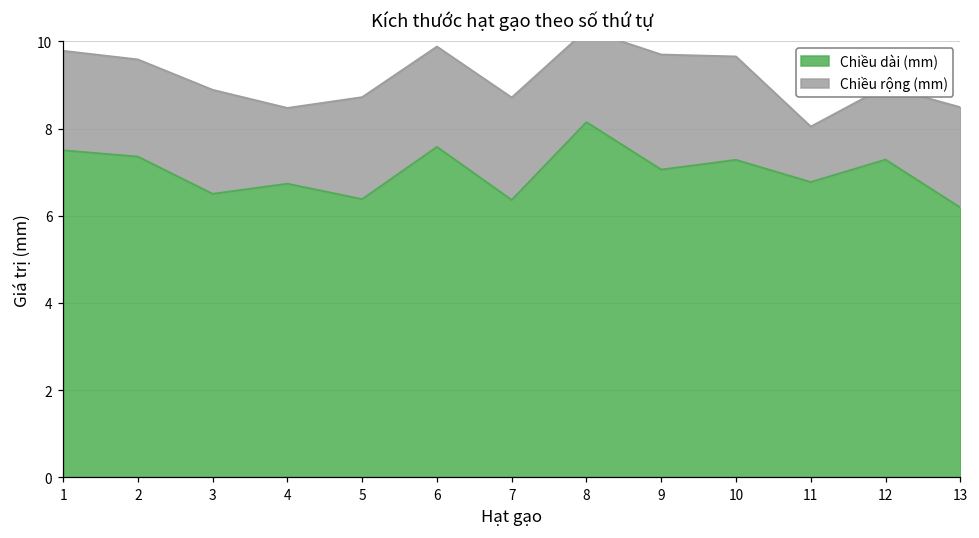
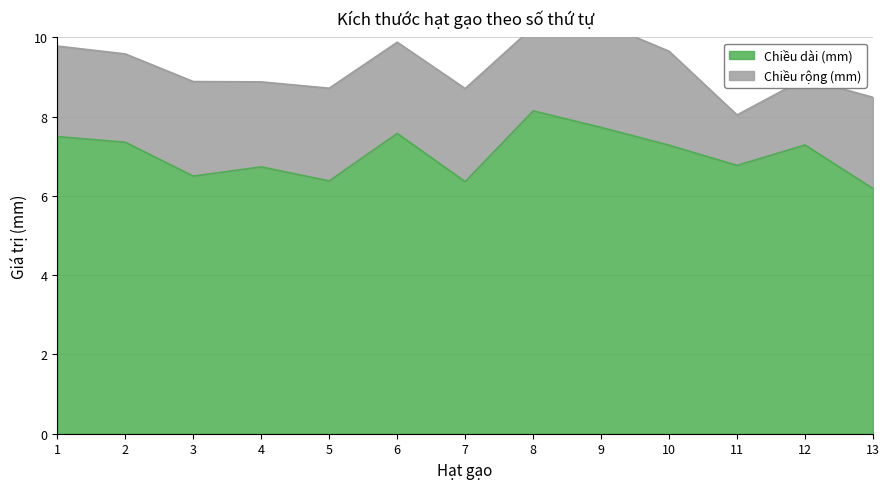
  {
    "Chiều dài (mm)": {
      "1": 7.5,
      "2": 7.4,
      "3": 6.5,
      "4": 6.7,
      "5": 6.4,
      "6": 7.6,
      "7": 6.4,
      "8": 8.1,
-     "9": 7.1,
+     "9": 7.7,
      "10": 7.3,
      "11": 6.8,
      "12": 7.3,
      "13": 6.2
    },
    "Chiều rộng (mm)": {
      "1": 2.3,
      "2": 2.2,
      "3": 2.4,
-     "4": 1.7,
+     "4": 2.1,
      "5": 2.3,
      "6": 2.3,
      "7": 2.4,
      "10": 2.4,
      "11": 1.3,
      "13": 2.3
    }
  }
